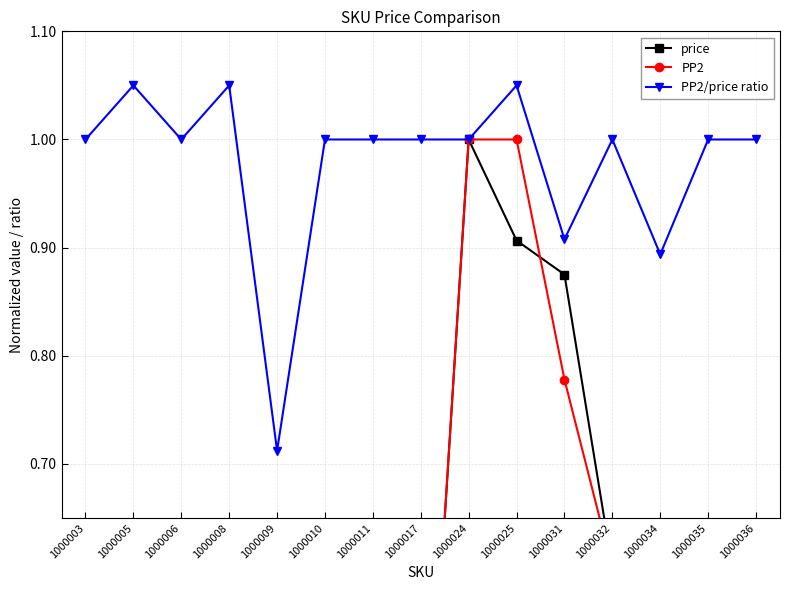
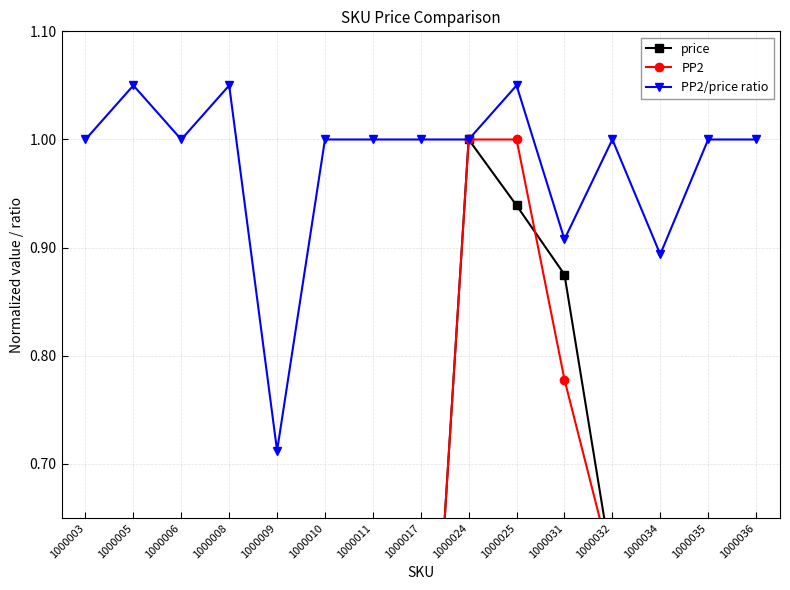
  {
    "price": {
-     "1000025": 0.907,
+     "1000025": 0.939,
      "1000031": 0.875
    },
    "PP2": {
      "1000025": 1.000,
      "1000031": 0.778
    },
    "PP2/price ratio": {
      "1000003": 1.000,
      "1000005": 1.050,
      "1000006": 1.000,
      "1000008": 1.050,
      "1000009": 0.712,
      "1000010": 1.000,
      "1000011": 1.000,
      "1000017": 1.000,
      "1000025": 1.050,
      "1000031": 0.908,
      "1000032": 1.000,
      "1000034": 0.894,
      "1000035": 1.000,
      "1000036": 1.000
    }
  }
